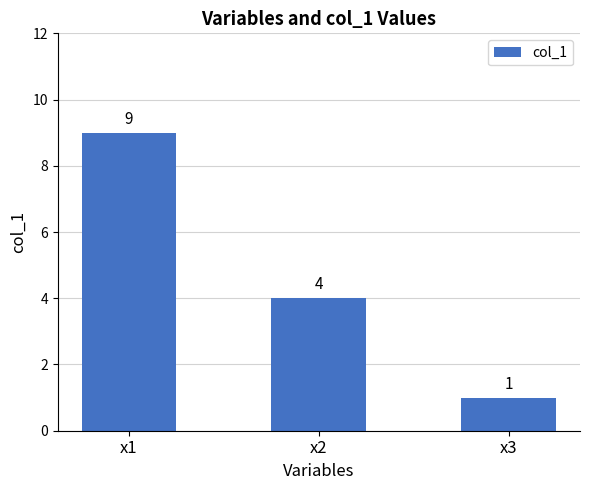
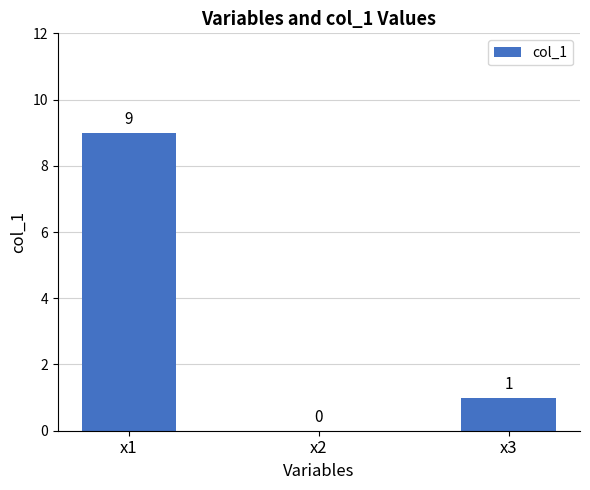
  {
    "x1": 9,
-   "x2": 4,
+   "x2": 0,
    "x3": 1
  }
